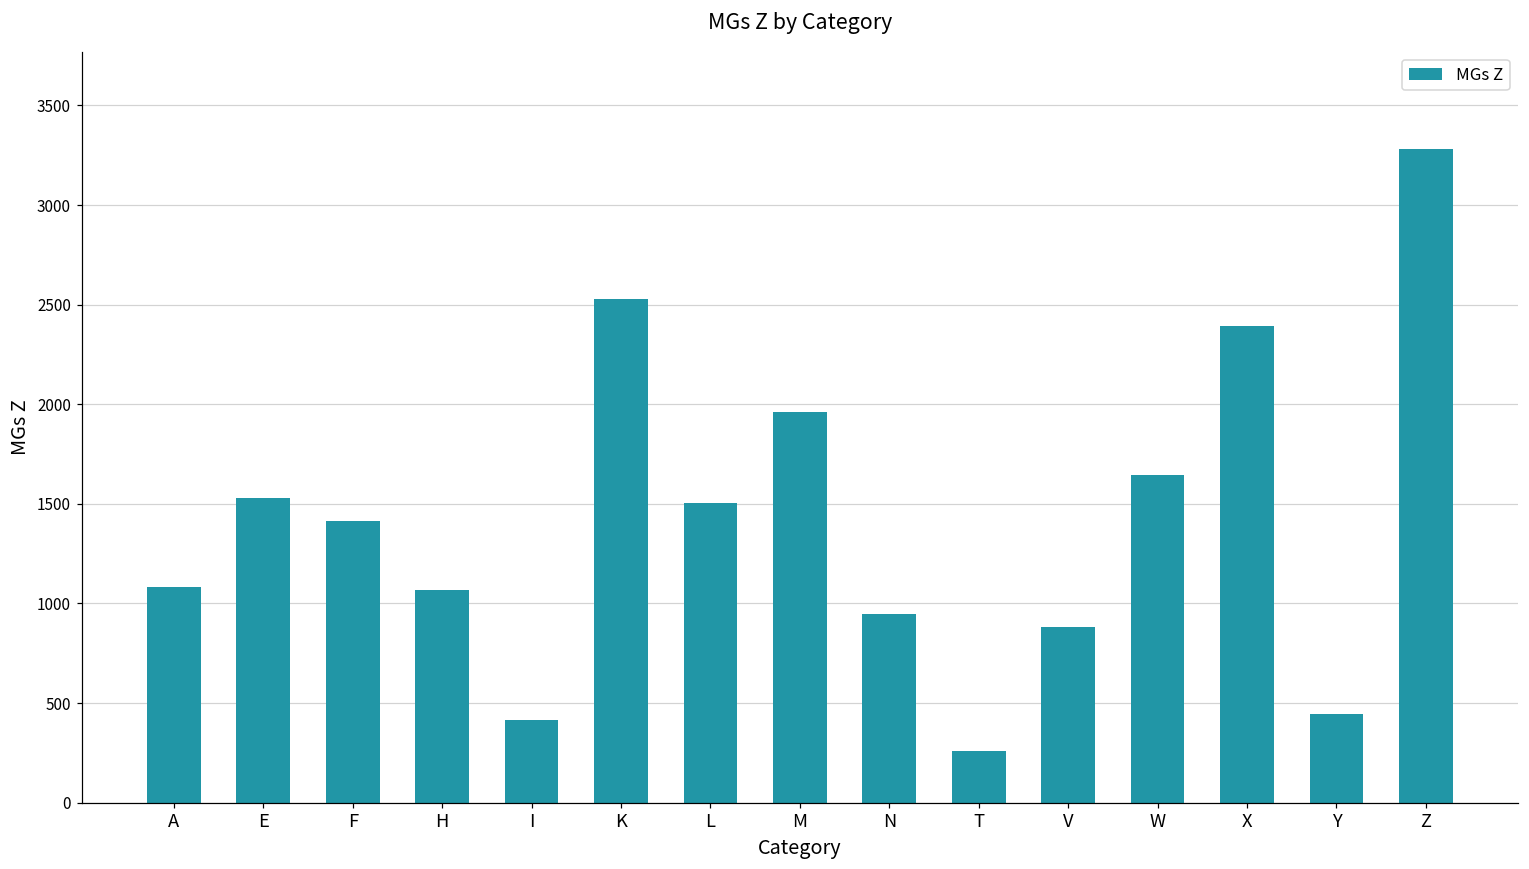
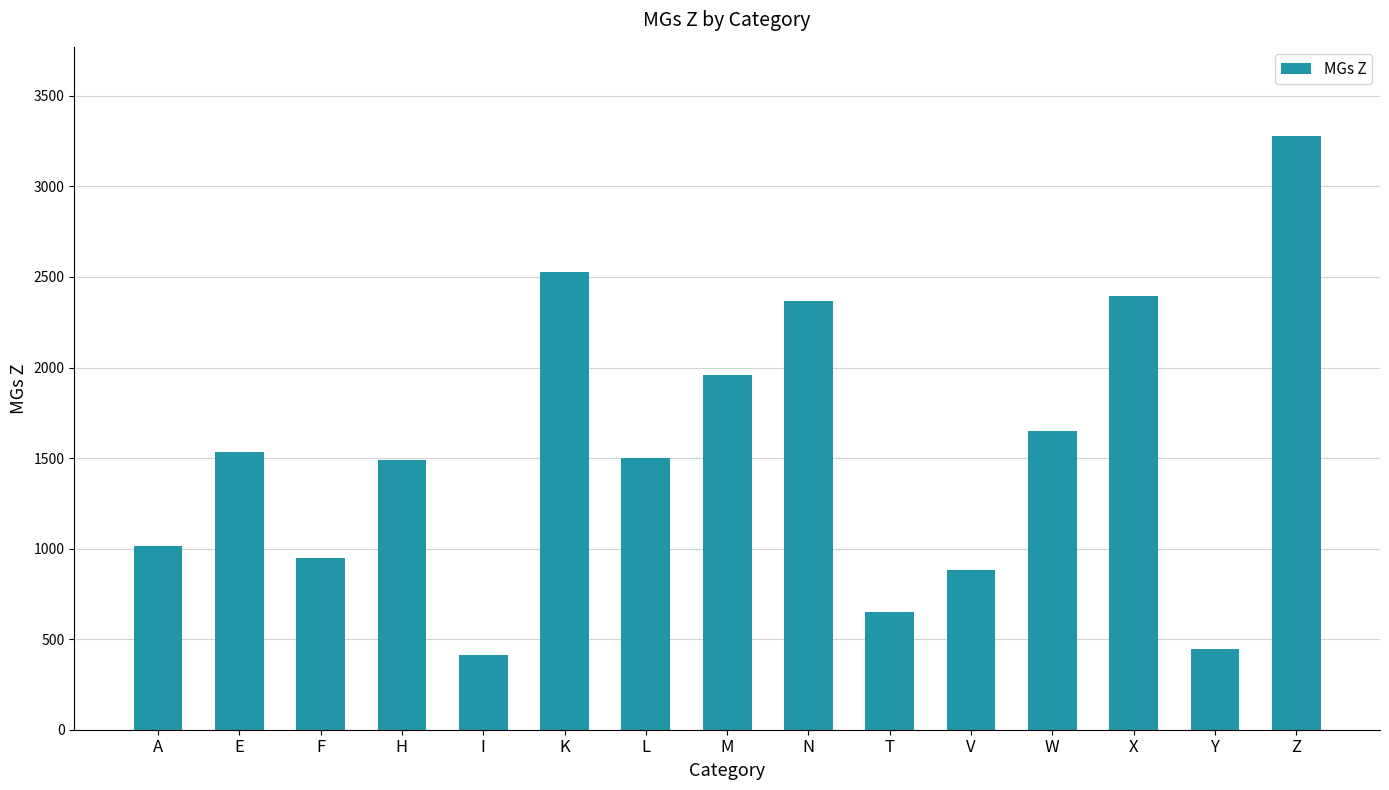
  {
-   "A": 1080,
+   "A": 1020,
    "E": 1530,
-   "F": 1420,
-   "H": 1070,
+   "F": 950,
+   "H": 1490,
    "I": 410,
    "K": 2530,
    "L": 1500,
    "M": 1960,
-   "N": 950,
-   "T": 260,
+   "N": 2370,
+   "T": 650,
    "V": 880,
    "W": 1650,
    "X": 2400,
    "Y": 450,
    "Z": 3280
  }
